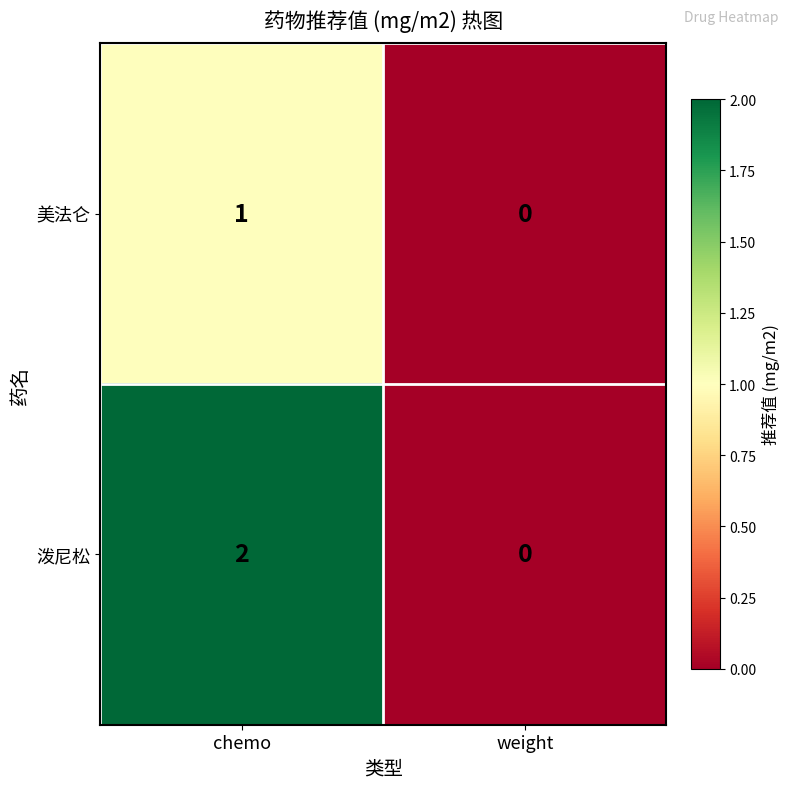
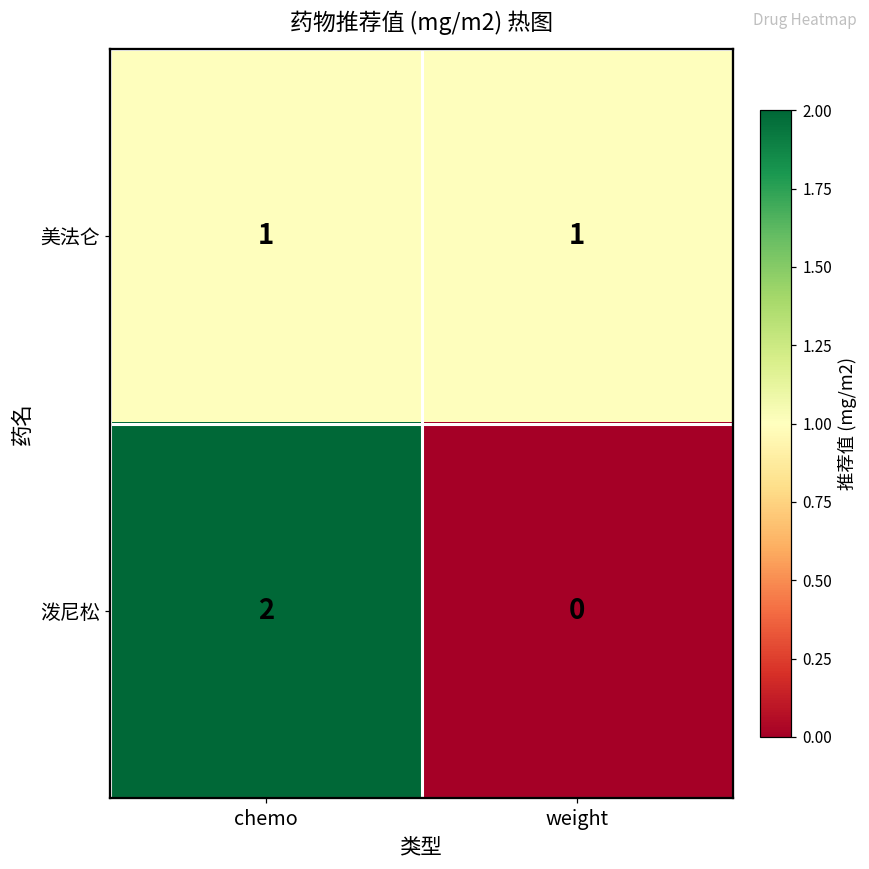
  {
    "美法仑": {
      "chemo": 1,
-     "weight": 0
+     "weight": 1
    },
    "泼尼松": {
      "chemo": 2,
      "weight": 0
    }
  }
